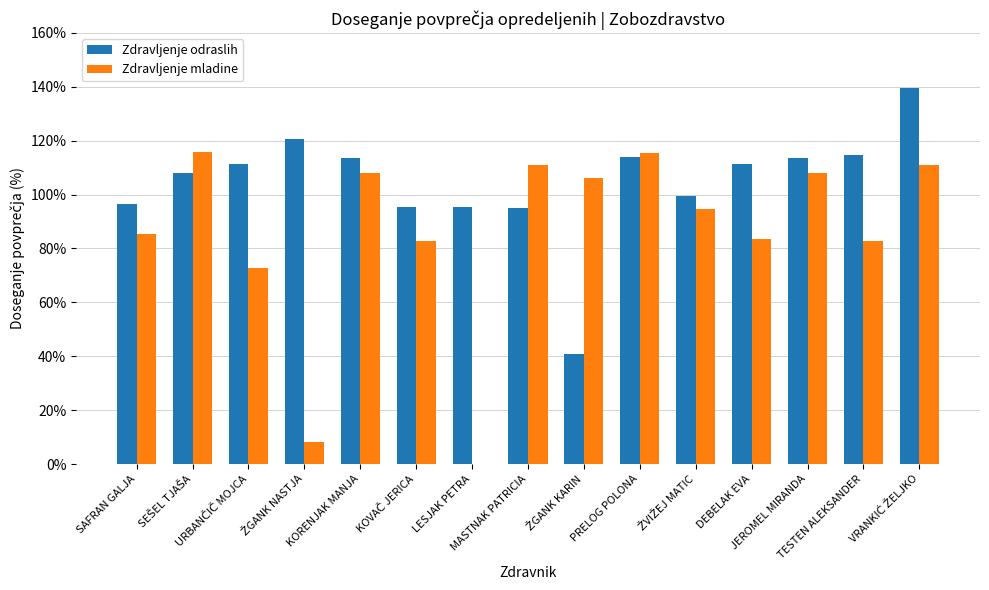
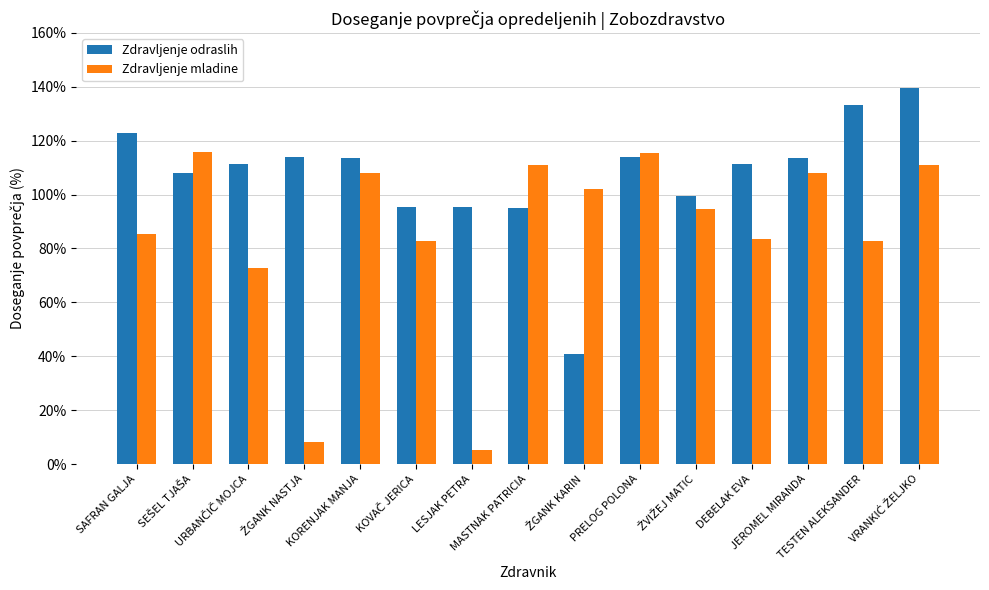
  {
    "Zdravljenje odraslih": {
-     "SAFRAN GALJA": "97%",
+     "SAFRAN GALJA": "123%",
      "SEŠEL TJAŠA": "108%",
      "URBANČIČ MOJCA": "111%",
-     "ŽGANK NASTJA": "121%",
+     "ŽGANK NASTJA": "114%",
      "KORENJAK MANJA": "113%",
      "KOVAČ JERICA": "95%",
      "LESJAK PETRA": "95%",
      "MASTNAK PATRICIA": "95%",
      "ŽGANK KARIN": "41%",
      "PRELOG POLONA": "114%",
      "ŽVIŽEJ MATIC": "100%",
      "DEBELAK EVA": "111%",
      "JEROMEL MIRANDA": "114%",
-     "TESTEN ALEKSANDER": "115%",
+     "TESTEN ALEKSANDER": "133%",
      "VRANKIĆ ŽELJKO": "140%"
    },
    "Zdravljenje mladine": {
      "SAFRAN GALJA": "85%",
      "SEŠEL TJAŠA": "116%",
      "URBANČIČ MOJCA": "73%",
      "ŽGANK NASTJA": "8%",
      "KORENJAK MANJA": "108%",
      "KOVAČ JERICA": "83%",
-     "LESJAK PETRA": "0%",
+     "LESJAK PETRA": "5%",
      "MASTNAK PATRICIA": "111%",
-     "ŽGANK KARIN": "106%",
+     "ŽGANK KARIN": "102%",
      "PRELOG POLONA": "115%",
      "ŽVIŽEJ MATIC": "95%",
      "DEBELAK EVA": "83%",
      "JEROMEL MIRANDA": "108%",
      "TESTEN ALEKSANDER": "83%",
      "VRANKIĆ ŽELJKO": "111%"
    }
  }
